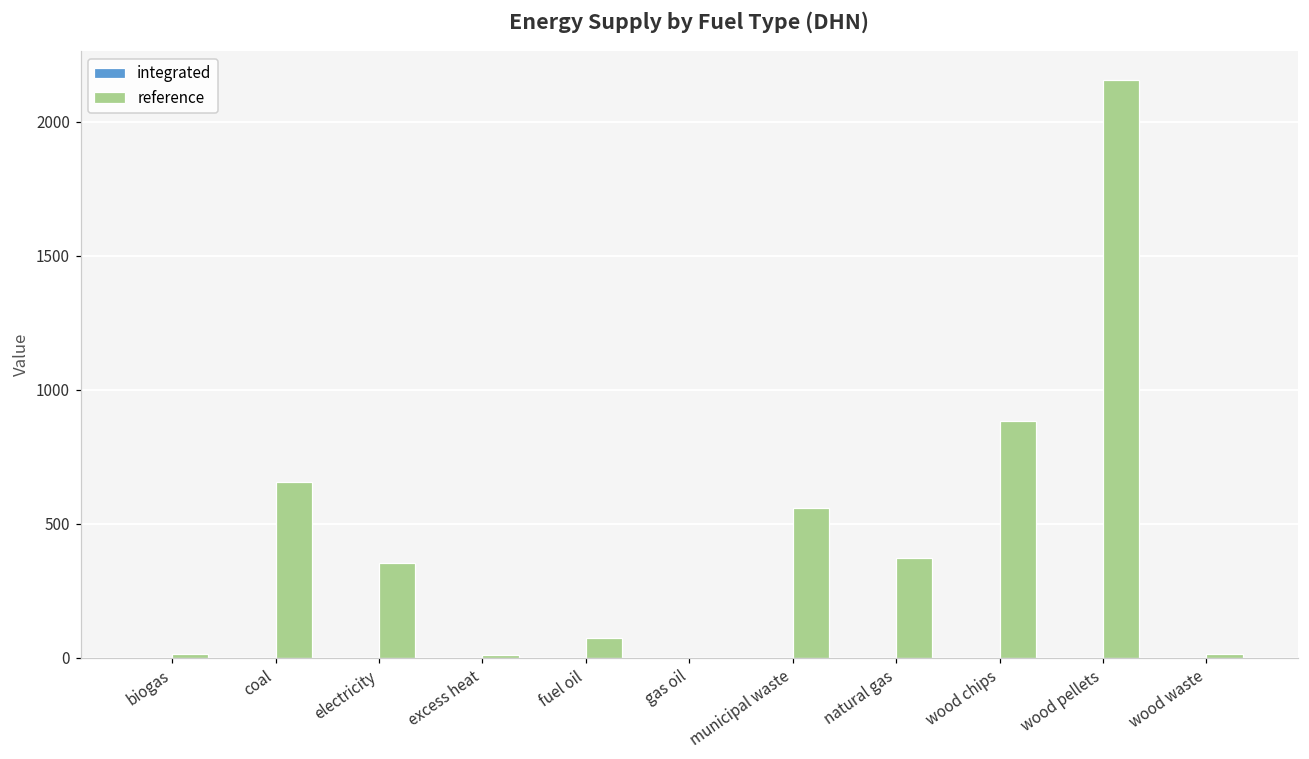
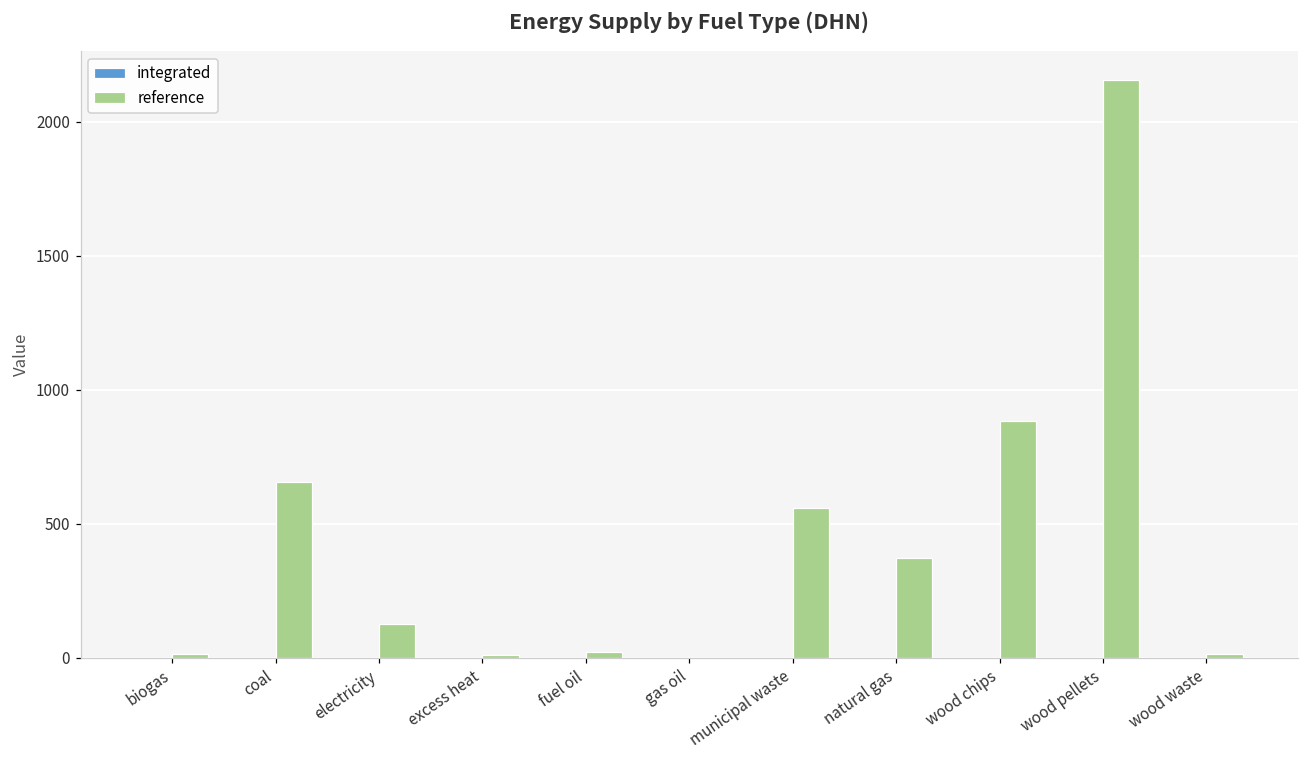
  {
    "integrated": {
      "biogas": 0,
      "coal": 0,
      "electricity": 0,
      "excess heat": 0,
      "fuel oil": 0,
      "gas oil": 0,
      "municipal waste": 0,
      "natural gas": 0,
      "wood chips": 0,
      "wood pellets": 0,
      "wood waste": 0
    },
    "reference": {
      "biogas": 10,
      "coal": 650,
-     "electricity": 350,
-     "fuel oil": 70,
+     "electricity": 130,
+     "fuel oil": 20,
      "gas oil": 0,
      "municipal waste": 560,
      "natural gas": 370,
      "wood chips": 880,
      "wood pellets": 2150,
      "wood waste": 10
    }
  }
